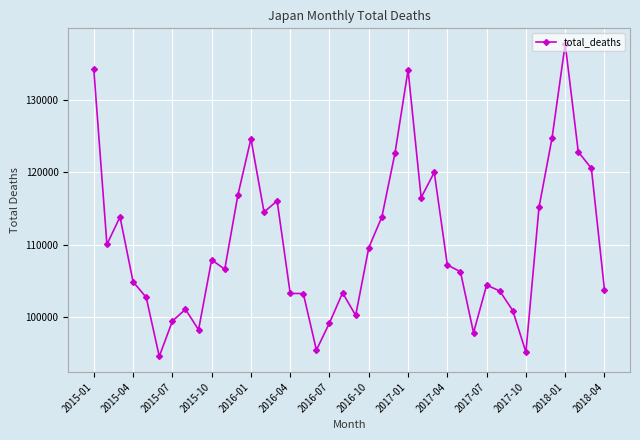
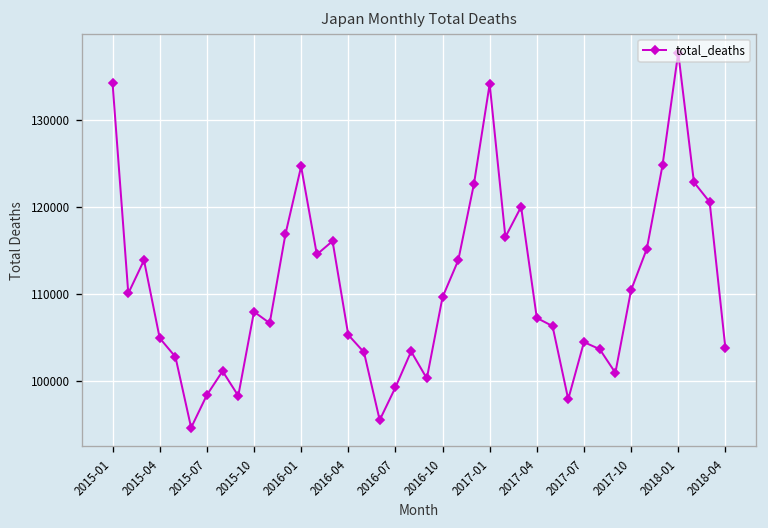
  {
    "2015-01": 134000,
    "2015-04": 105000,
-   "2015-07": 99000,
+   "2015-07": 98000,
    "2015-10": 108000,
    "2016-01": 125000,
-   "2016-04": 103000,
+   "2016-04": 105000,
    "2016-07": 99000,
    "2016-10": 110000,
    "2017-01": 134000,
    "2017-04": 107000,
    "2017-07": 104000,
-   "2017-10": 95000,
+   "2017-10": 110000,
    "2018-04": 104000
  }
